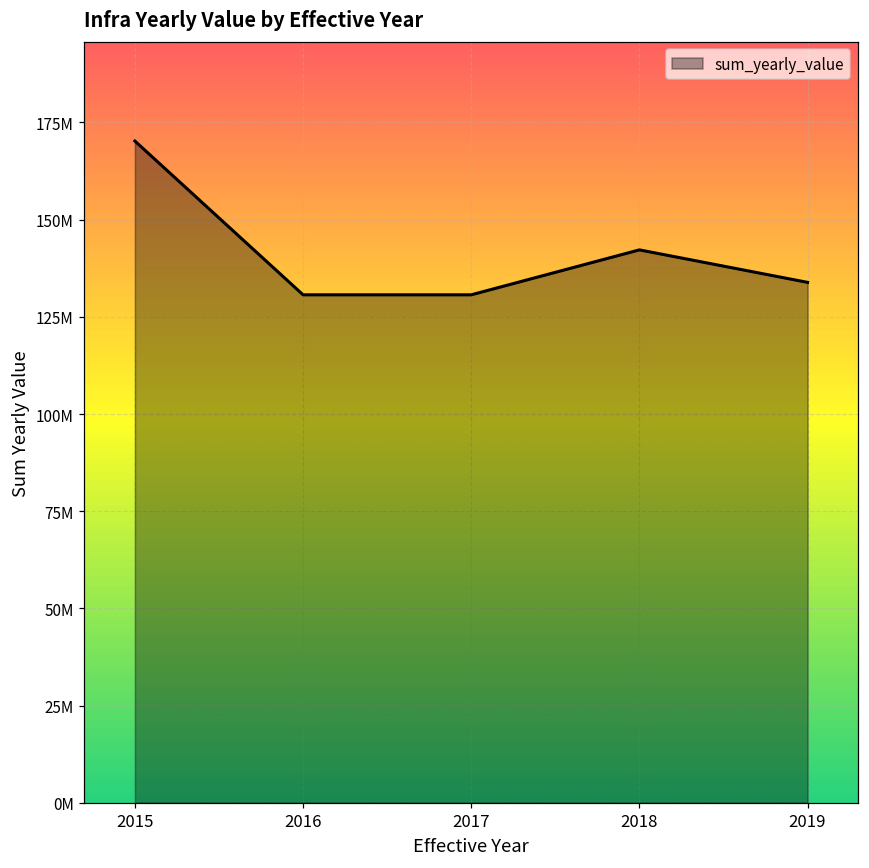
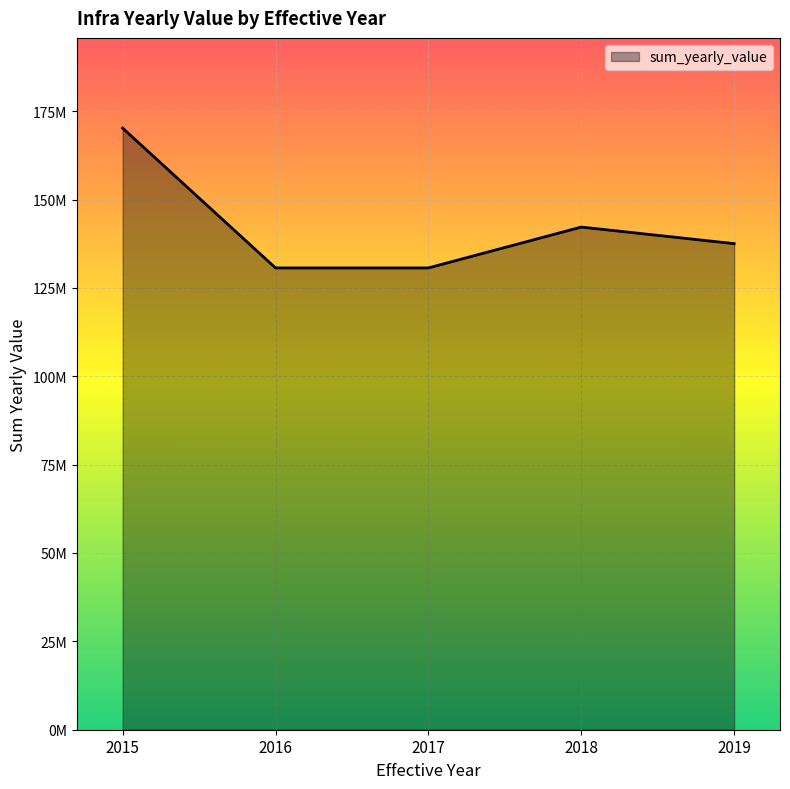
  {
    "2015": 170000000,
    "2016": 131000000,
    "2017": 131000000,
    "2018": 142000000,
-   "2019": 134000000
+   "2019": 138000000
  }
